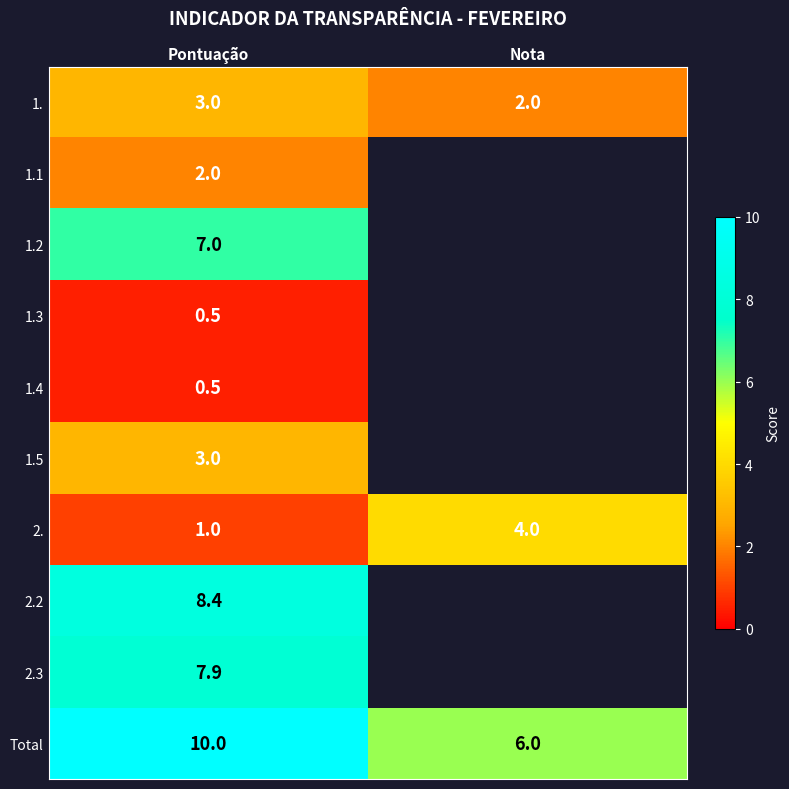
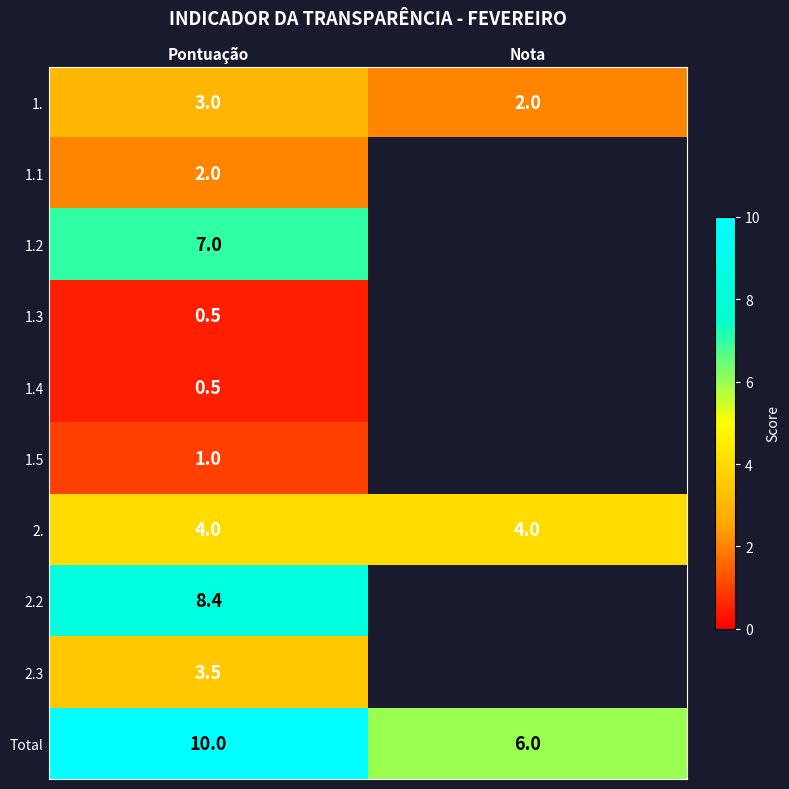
  {
    "1.": {
      "Pontuação": 3.0,
      "Nota": 2.0
    },
    "1.1": {
      "Pontuação": 2.0
    },
    "1.2": {
      "Pontuação": 7.0
    },
    "1.3": {
      "Pontuação": 0.5
    },
    "1.4": {
      "Pontuação": 0.5
    },
    "1.5": {
-     "Pontuação": 3.0
+     "Pontuação": 1.0
    },
    "2.": {
-     "Pontuação": 1.0,
+     "Pontuação": 4.0,
      "Nota": 4.0
    },
    "2.2": {
      "Pontuação": 8.4
    },
    "2.3": {
-     "Pontuação": 7.9
+     "Pontuação": 3.5
    },
    "Total": {
      "Pontuação": 10.0,
      "Nota": 6.0
    }
  }
